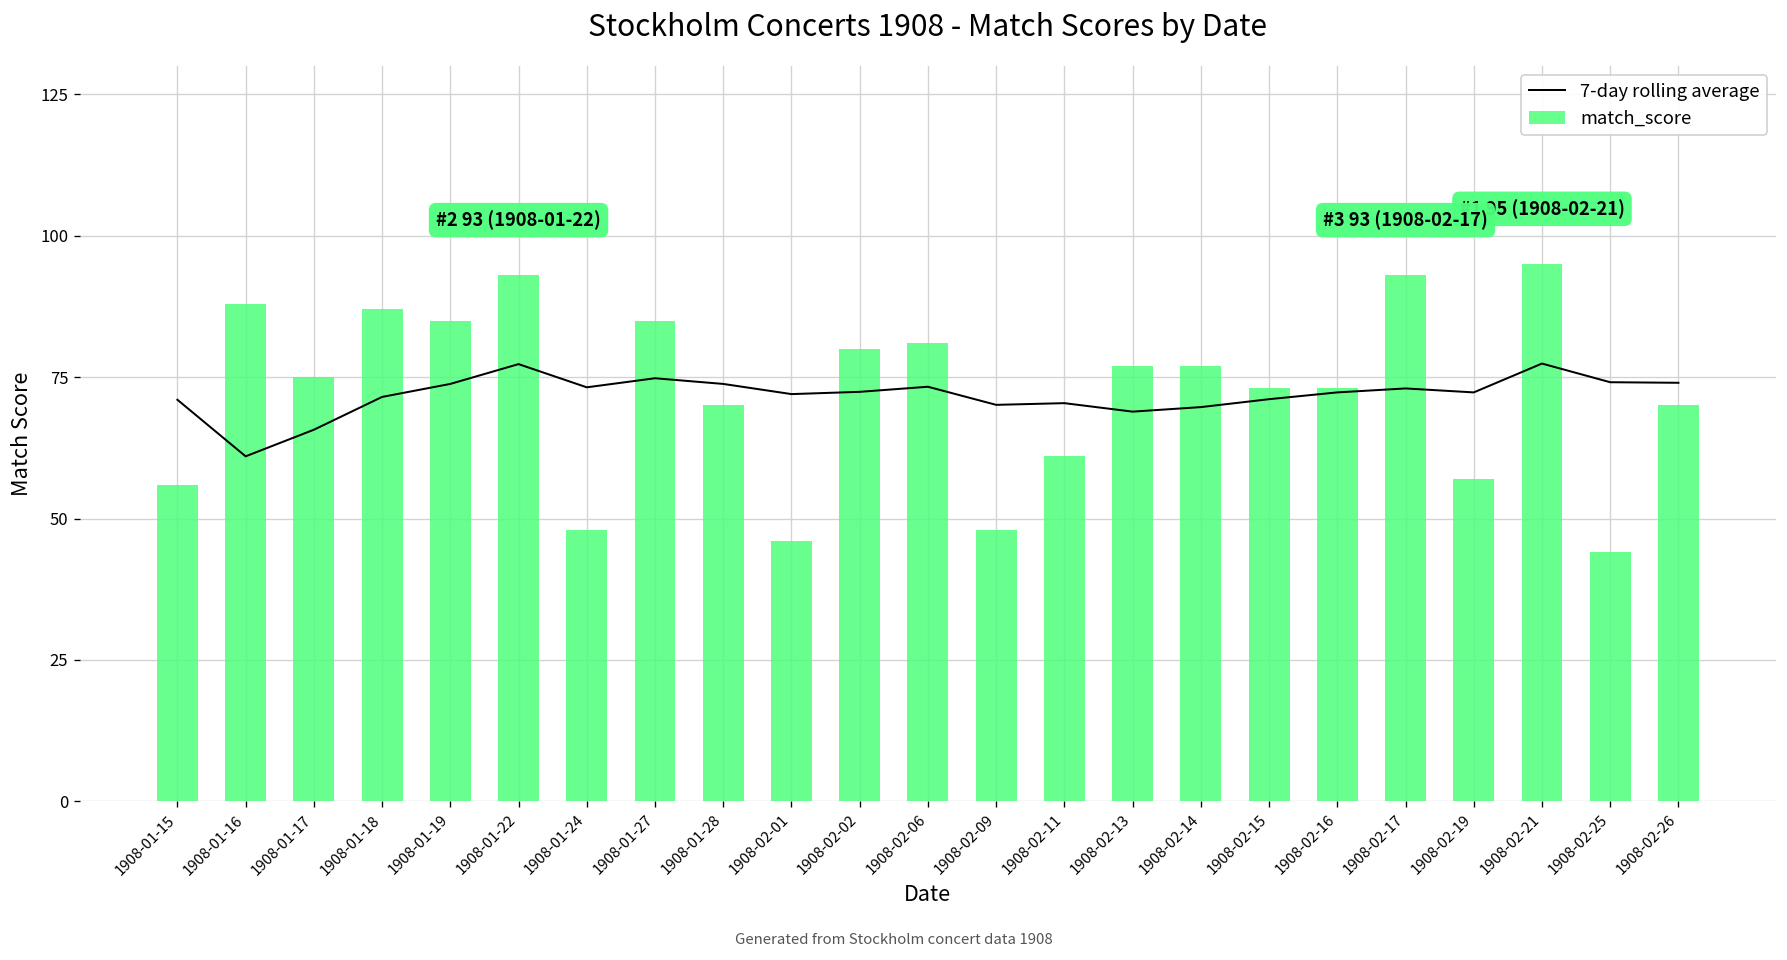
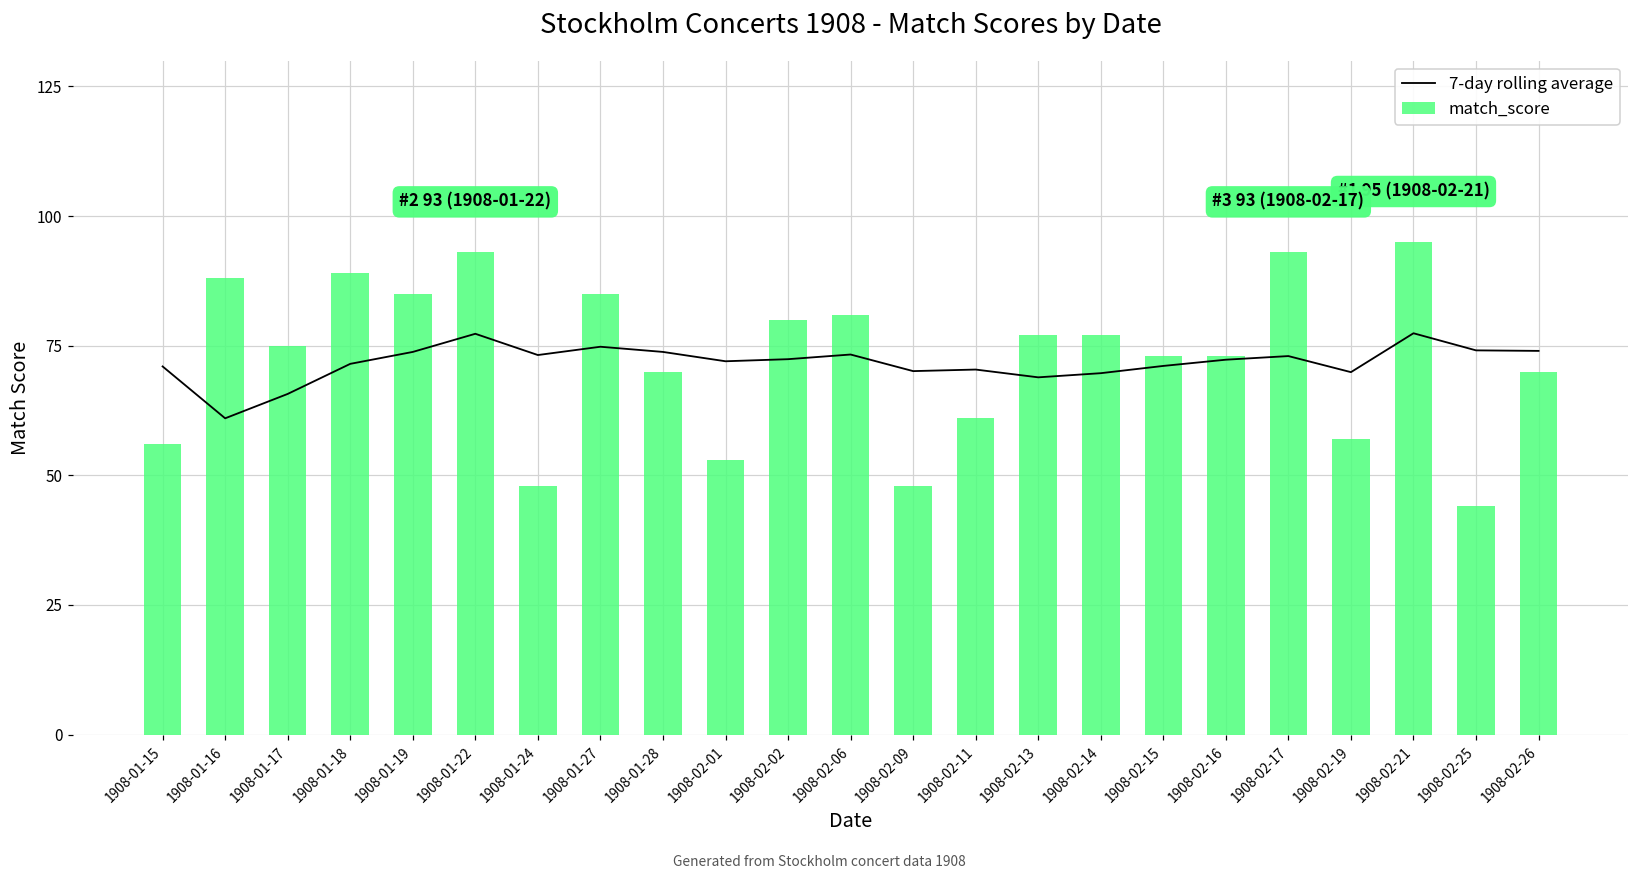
  {
    "7-day rolling average": {
      "1908-01-15": 71,
      "1908-01-16": 61,
      "1908-01-17": 66,
      "1908-01-18": 72,
      "1908-01-19": 74,
      "1908-01-22": 77,
      "1908-01-24": 73,
      "1908-01-27": 75,
      "1908-01-28": 74,
      "1908-02-01": 72,
      "1908-02-02": 72,
      "1908-02-06": 73,
      "1908-02-09": 70,
      "1908-02-11": 70,
      "1908-02-13": 69,
      "1908-02-14": 70,
      "1908-02-15": 71,
      "1908-02-16": 72,
      "1908-02-17": 73,
-     "1908-02-19": 72,
+     "1908-02-19": 70,
      "1908-02-21": 77,
      "1908-02-25": 74,
      "1908-02-26": 74
    },
    "match_score": {
      "1908-01-15": 56,
      "1908-01-16": 88,
      "1908-01-17": 75,
-     "1908-01-18": 87,
+     "1908-01-18": 89,
      "1908-01-19": 85,
      "1908-01-22": 93,
      "1908-01-24": 48,
      "1908-01-27": 85,
      "1908-01-28": 70,
-     "1908-02-01": 46,
+     "1908-02-01": 53,
      "1908-02-02": 80,
      "1908-02-06": 81,
      "1908-02-09": 48,
      "1908-02-11": 61,
      "1908-02-13": 77,
      "1908-02-14": 77,
      "1908-02-15": 73,
      "1908-02-16": 73,
      "1908-02-17": 93,
      "1908-02-19": 57,
      "1908-02-21": 95,
      "1908-02-25": 44,
      "1908-02-26": 70
    }
  }
